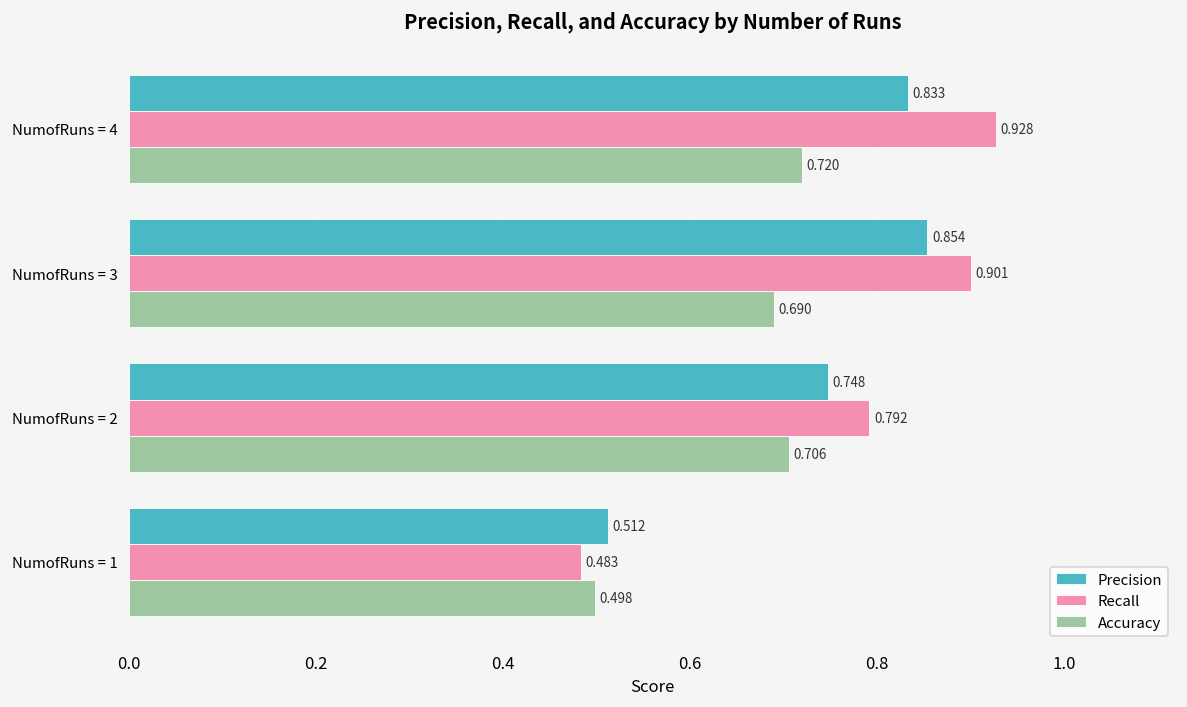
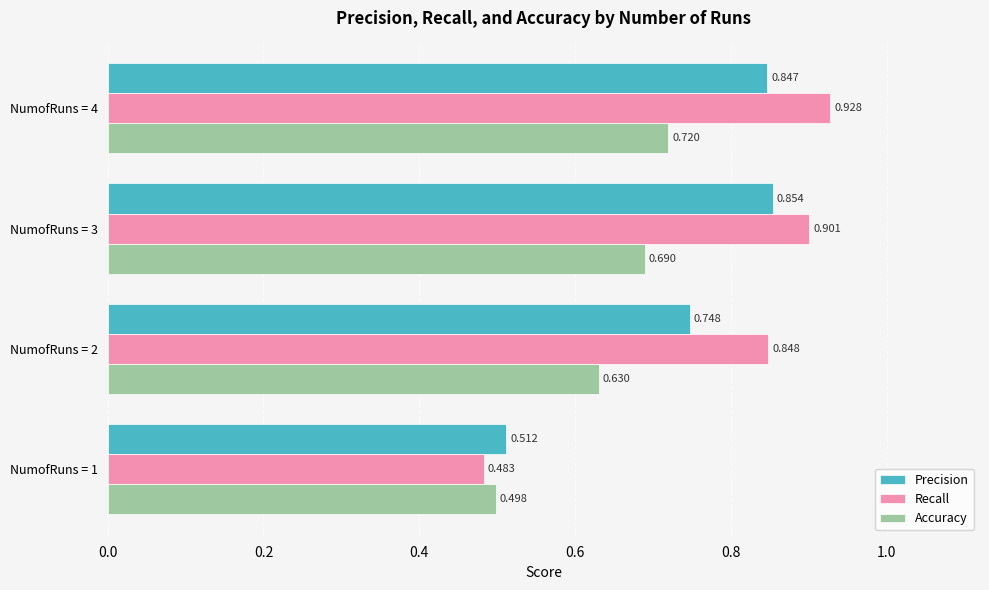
  {
    "Precision": {
-     "NumofRuns = 4": 0.833,
+     "NumofRuns = 4": 0.847,
      "NumofRuns = 3": 0.854,
      "NumofRuns = 2": 0.748,
      "NumofRuns = 1": 0.512
    },
    "Recall": {
      "NumofRuns = 4": 0.928,
      "NumofRuns = 3": 0.901,
-     "NumofRuns = 2": 0.792,
+     "NumofRuns = 2": 0.848,
      "NumofRuns = 1": 0.483
    },
    "Accuracy": {
      "NumofRuns = 4": 0.720,
      "NumofRuns = 3": 0.690,
-     "NumofRuns = 2": 0.706,
+     "NumofRuns = 2": 0.630,
      "NumofRuns = 1": 0.498
    }
  }
